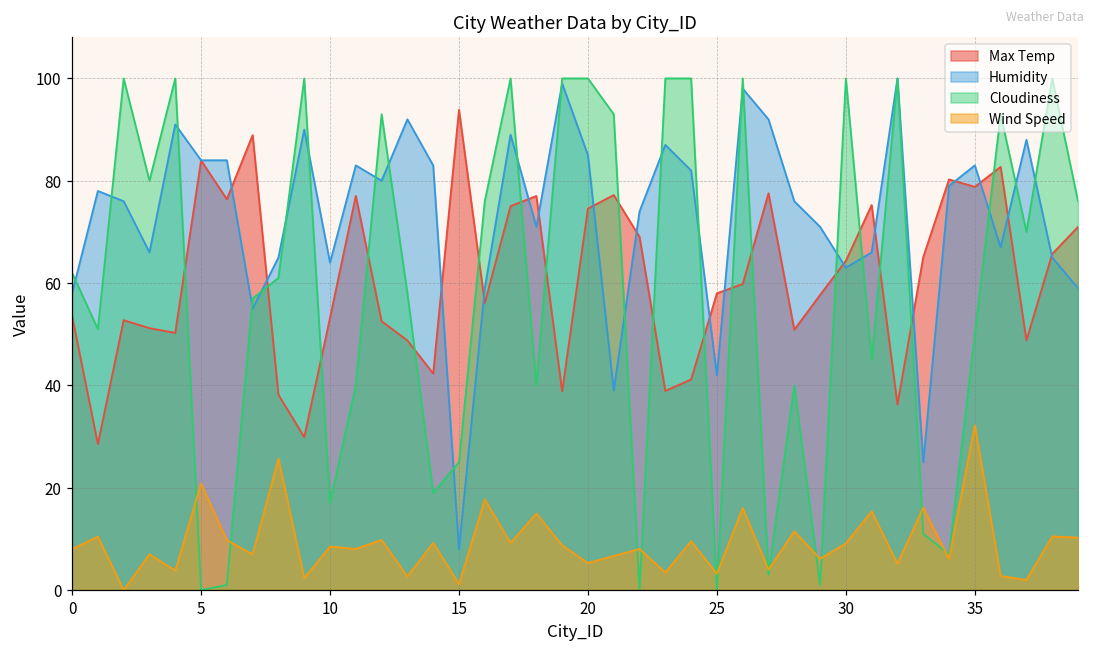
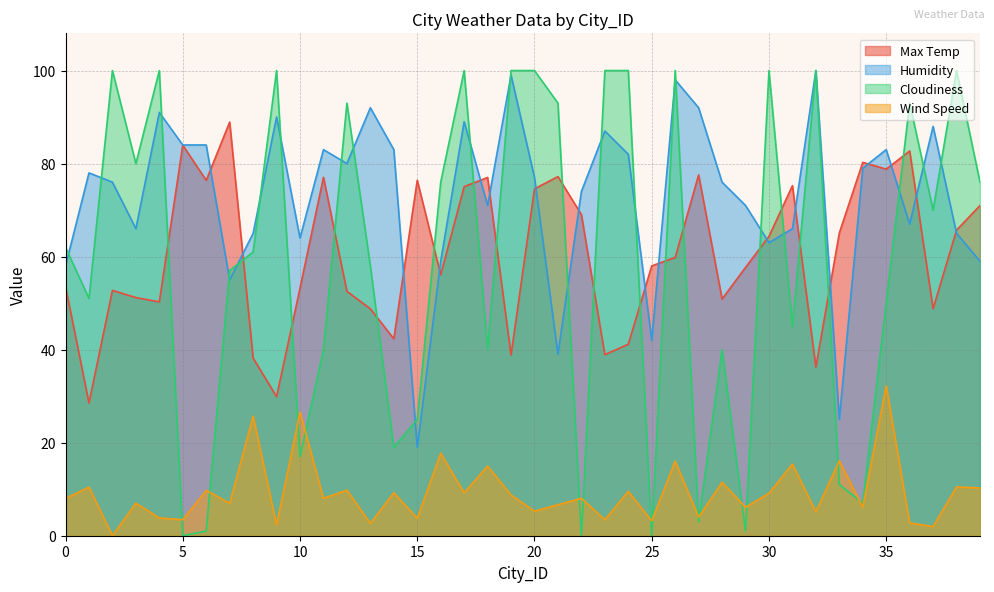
  {
    "Max Temp": {
      "0": 54,
      "10": 53,
-     "15": 94,
+     "15": 76,
      "20": 75,
      "25": 58,
      "30": 64,
      "35": 79
    },
    "Humidity": {
      "0": 58,
      "10": 64,
-     "15": 8,
-     "20": 85,
+     "15": 19,
+     "20": 77,
      "25": 42,
      "30": 63,
      "35": 83
    },
    "Cloudiness": {
      "0": 62,
      "5": 0,
      "10": 17,
      "15": 25,
      "20": 100,
      "25": 0,
      "30": 100,
      "35": 50
    },
    "Wind Speed": {
      "0": 8,
-     "5": 21,
-     "10": 9,
-     "15": 1,
+     "5": 3,
+     "10": 27,
+     "15": 4,
      "20": 5,
      "25": 3,
      "30": 9,
      "35": 32
    }
  }
